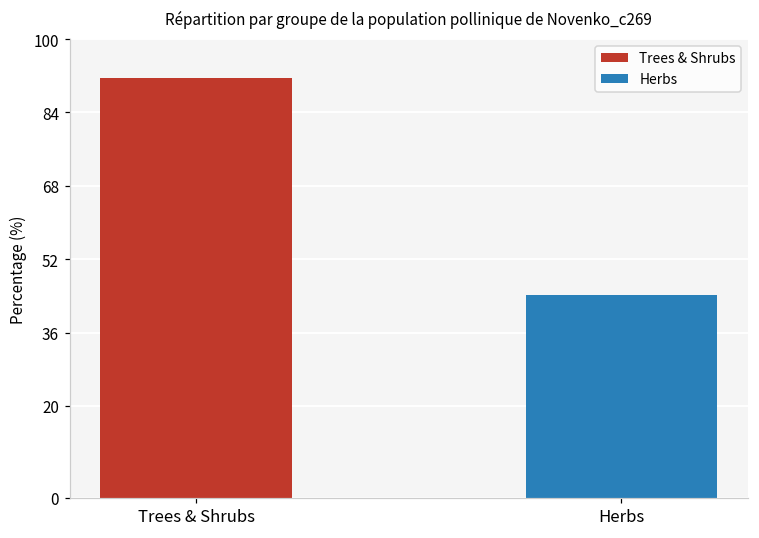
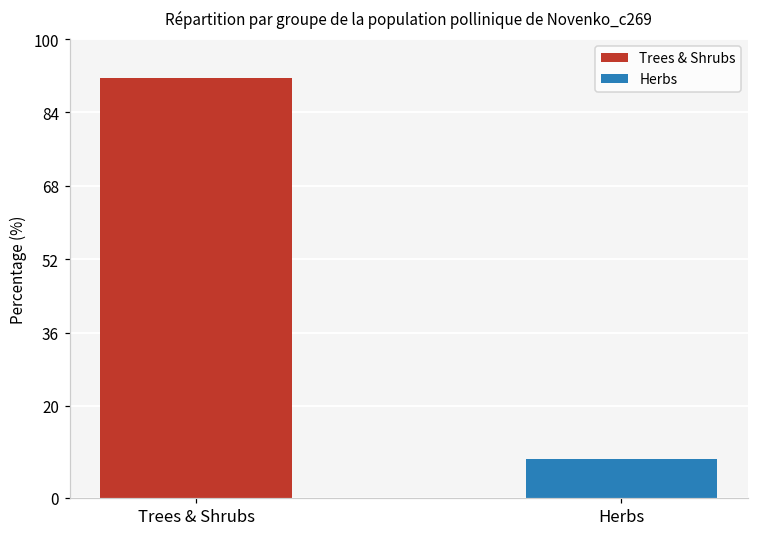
  {
    "Trees & Shrubs": 91,
-   "Herbs": 44
+   "Herbs": 9
  }
